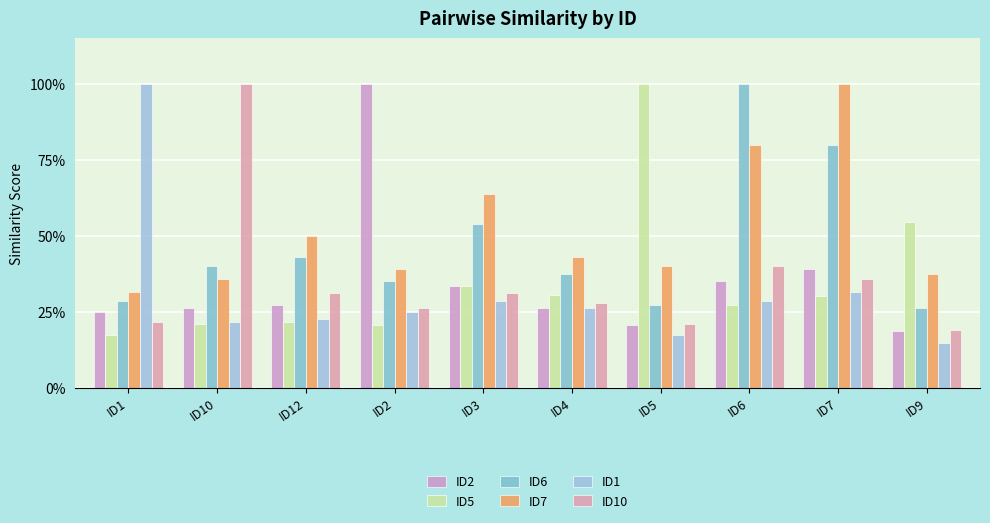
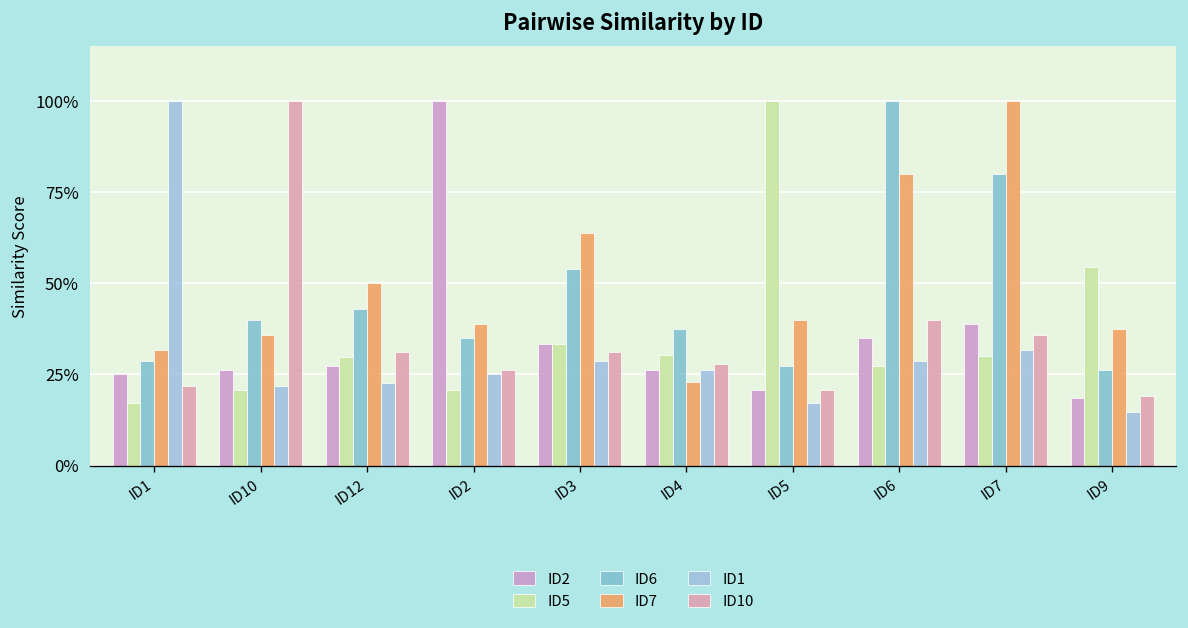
  {
    "ID5": {
      "ID1": "17%",
      "ID10": "21%",
-     "ID12": "22%",
+     "ID12": "30%",
      "ID2": "21%",
      "ID3": "33%",
      "ID4": "30%",
      "ID5": "100%",
      "ID6": "27%",
      "ID7": "30%",
      "ID9": "55%"
    },
    "ID7": {
      "ID1": "32%",
      "ID10": "36%",
      "ID12": "50%",
      "ID2": "39%",
      "ID3": "64%",
-     "ID4": "43%",
+     "ID4": "23%",
      "ID5": "40%",
      "ID6": "80%",
      "ID7": "100%",
      "ID9": "38%"
    }
  }
